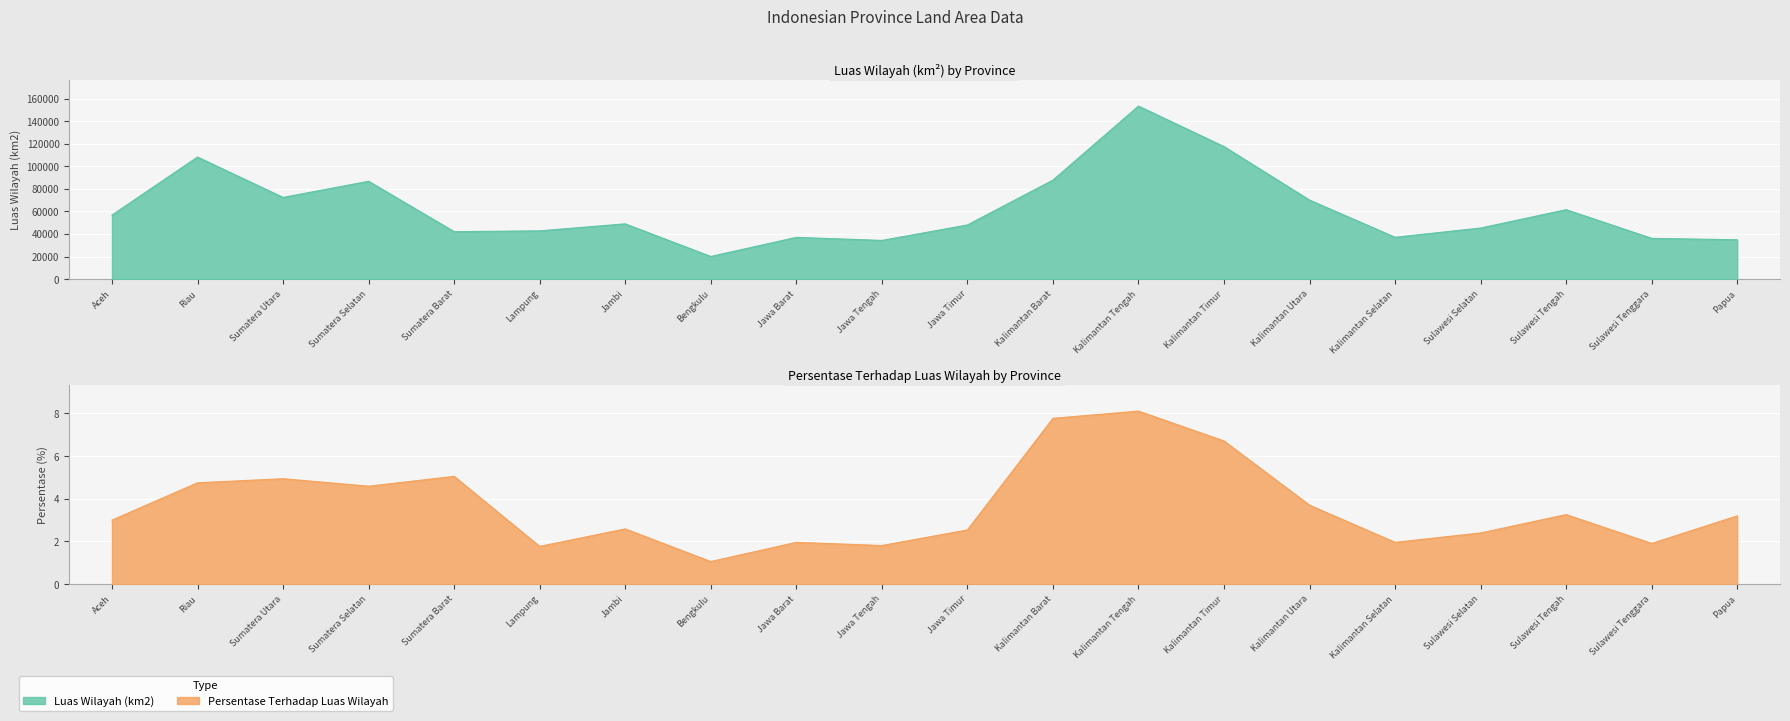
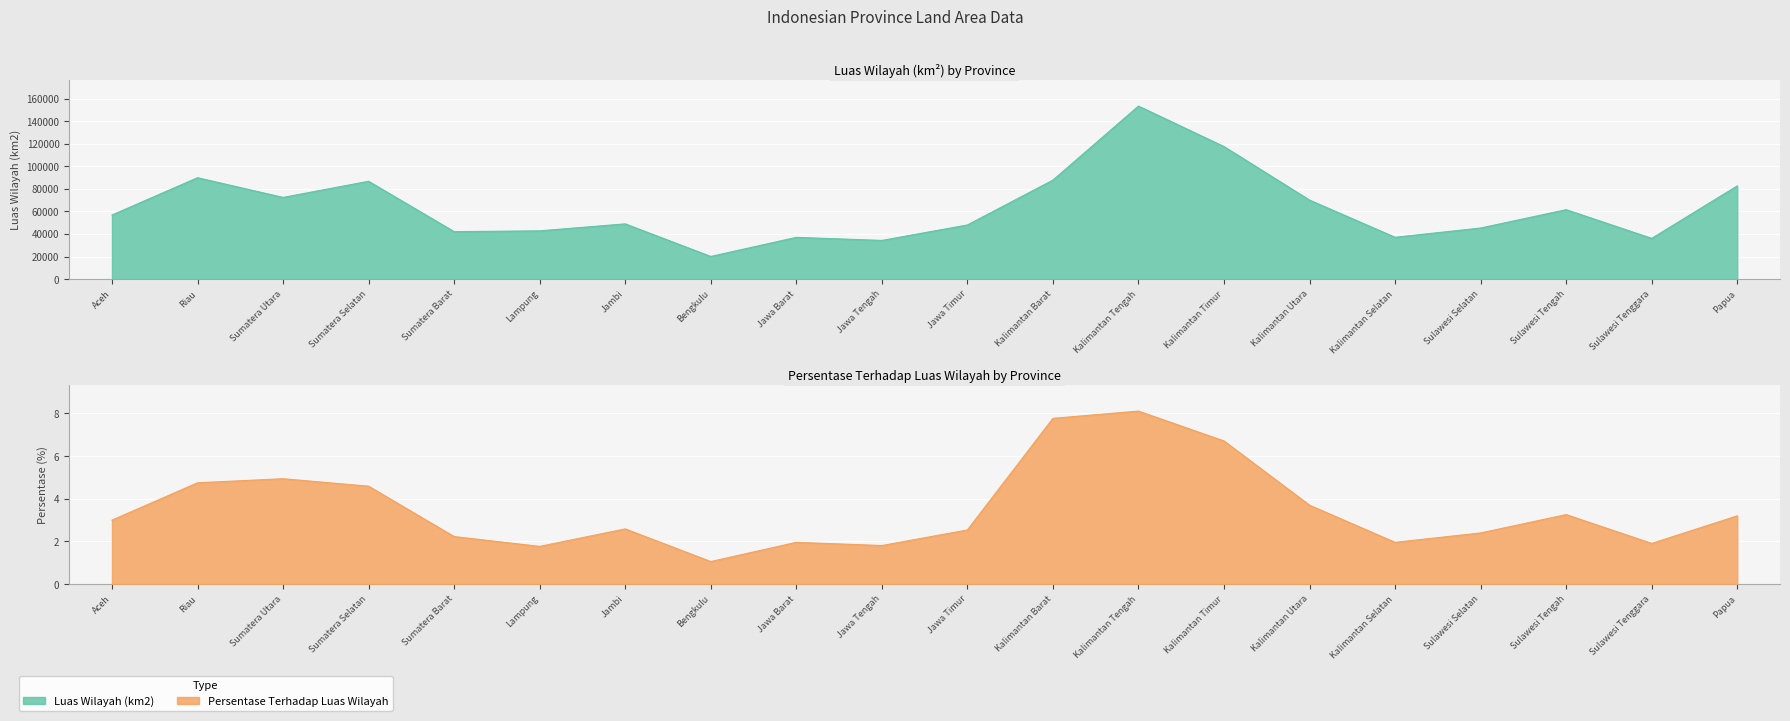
  {
    "Luas Wilayah (km²) by Province": {
      "Aceh": 57000,
-     "Riau": 108000,
+     "Riau": 90000,
      "Sumatera Utara": 72000,
      "Sumatera Selatan": 87000,
      "Sumatera Barat": 42000,
      "Lampung": 43000,
      "Jambi": 49000,
      "Bengkulu": 20000,
      "Jawa Barat": 37000,
      "Jawa Tengah": 34000,
      "Jawa Timur": 48000,
      "Kalimantan Barat": 88000,
      "Kalimantan Tengah": 153000,
      "Kalimantan Timur": 118000,
      "Kalimantan Utara": 70000,
      "Kalimantan Selatan": 37000,
      "Sulawesi Selatan": 45000,
      "Sulawesi Tengah": 62000,
      "Sulawesi Tenggara": 36000,
-     "Papua": 35000
+     "Papua": 83000
    },
    "Persentase Terhadap Luas Wilayah by Province": {
      "Aceh": 3.0,
      "Riau": 4.8,
      "Sumatera Utara": 4.9,
      "Sumatera Selatan": 4.6,
-     "Sumatera Barat": 5.1,
+     "Sumatera Barat": 2.2,
      "Lampung": 1.8,
      "Jambi": 2.6,
      "Bengkulu": 1.1,
      "Jawa Barat": 2.0,
      "Jawa Tengah": 1.8,
      "Jawa Timur": 2.5,
      "Kalimantan Barat": 7.8,
      "Kalimantan Tengah": 8.1,
      "Kalimantan Timur": 6.7,
      "Kalimantan Utara": 3.7,
      "Kalimantan Selatan": 2.0,
      "Sulawesi Selatan": 2.4,
      "Sulawesi Tengah": 3.3,
      "Sulawesi Tenggara": 1.9,
      "Papua": 3.2
    }
  }
